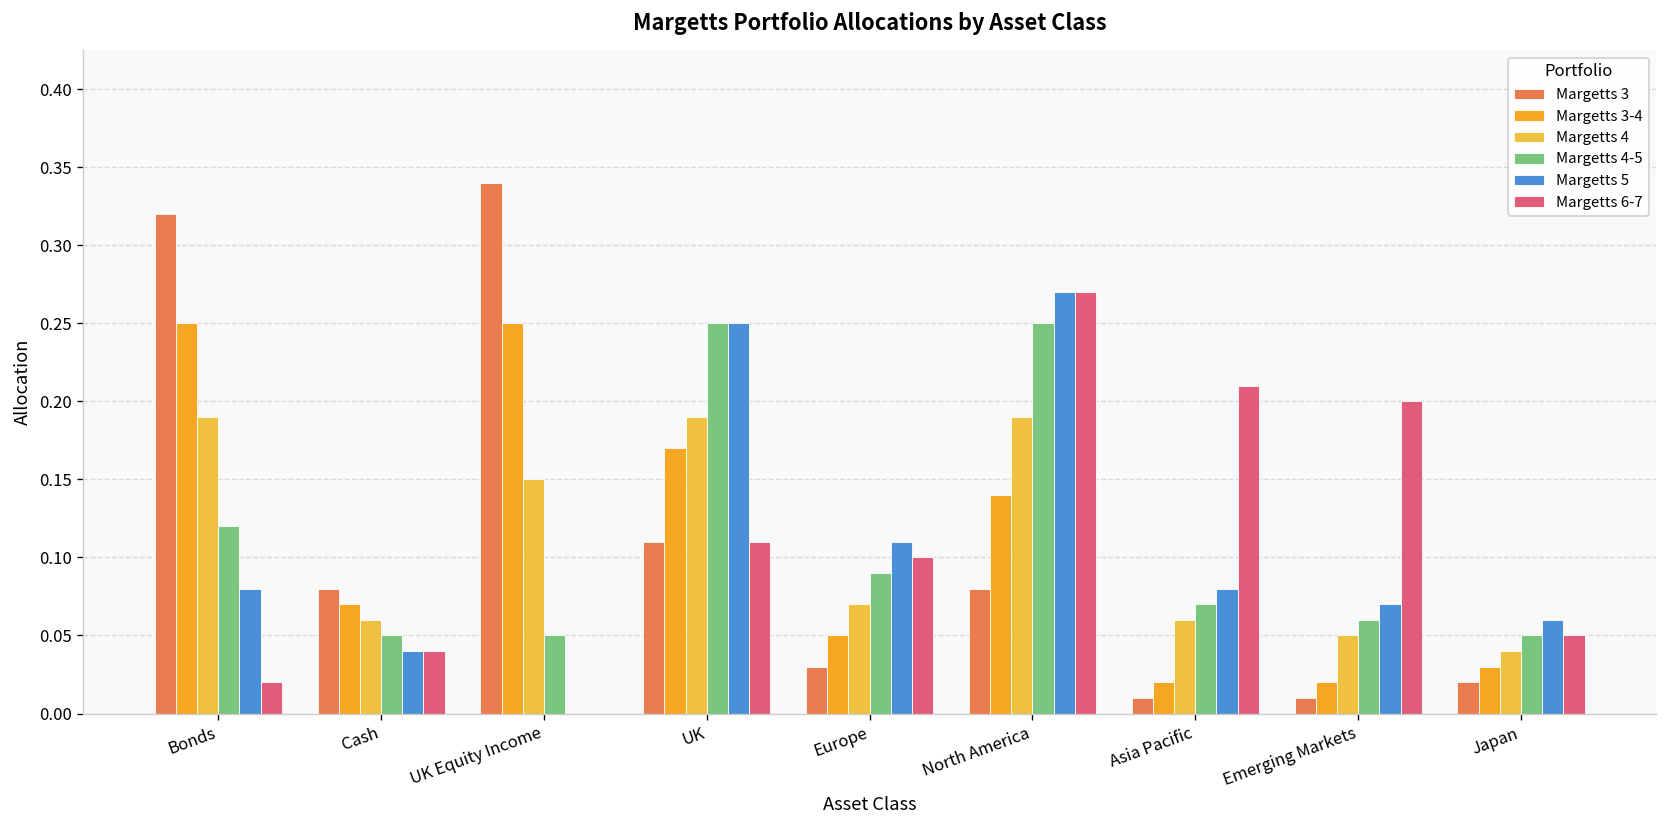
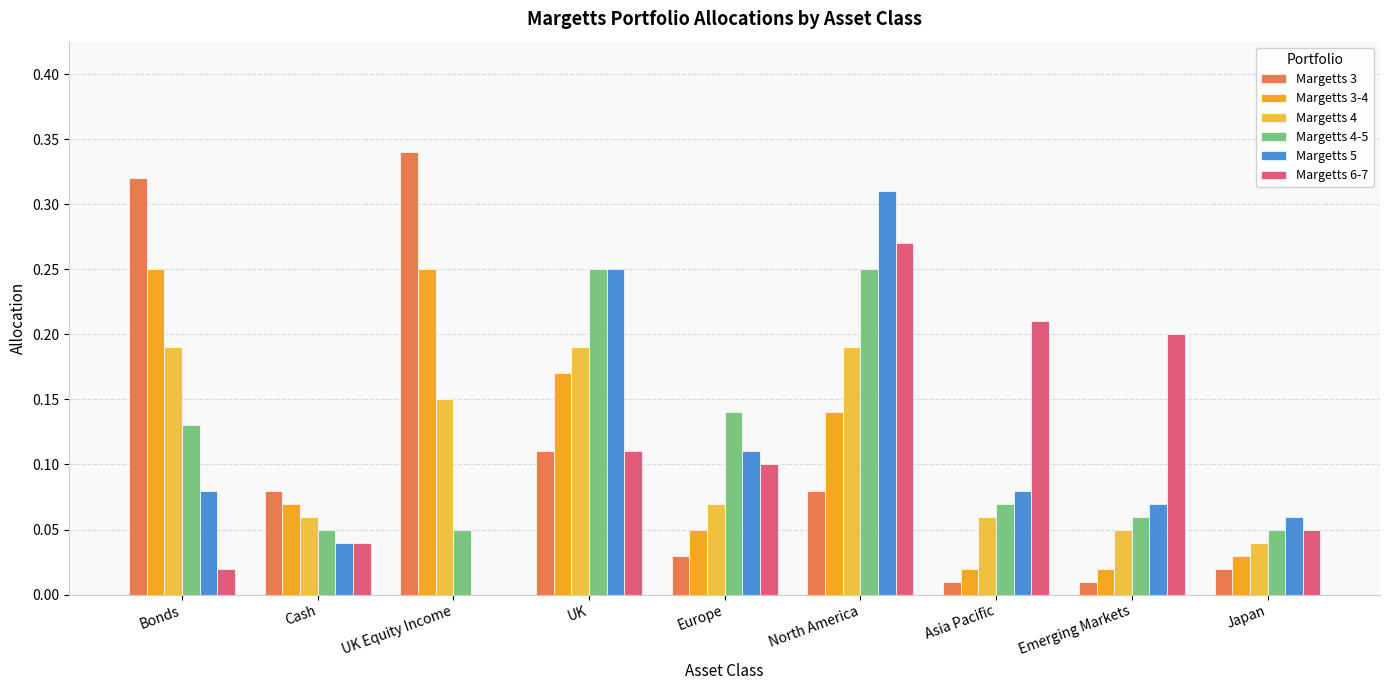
  {
    "Margetts 4-5": {
-     "Bonds": 0.12,
+     "Bonds": 0.13,
      "Cash": 0.05,
      "UK Equity Income": 0.05,
      "UK": 0.25,
-     "Europe": 0.09,
+     "Europe": 0.14,
      "North America": 0.25,
      "Asia Pacific": 0.07,
      "Emerging Markets": 0.06,
      "Japan": 0.05
    },
    "Margetts 5": {
      "Bonds": 0.08,
      "Cash": 0.04,
      "UK Equity Income": 0.00,
      "UK": 0.25,
      "Europe": 0.11,
-     "North America": 0.27,
+     "North America": 0.31,
      "Asia Pacific": 0.08,
      "Emerging Markets": 0.07,
      "Japan": 0.06
    }
  }
